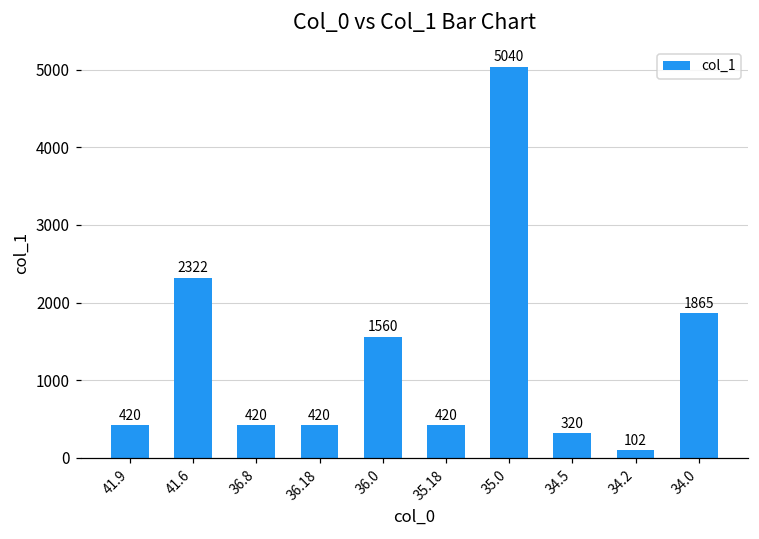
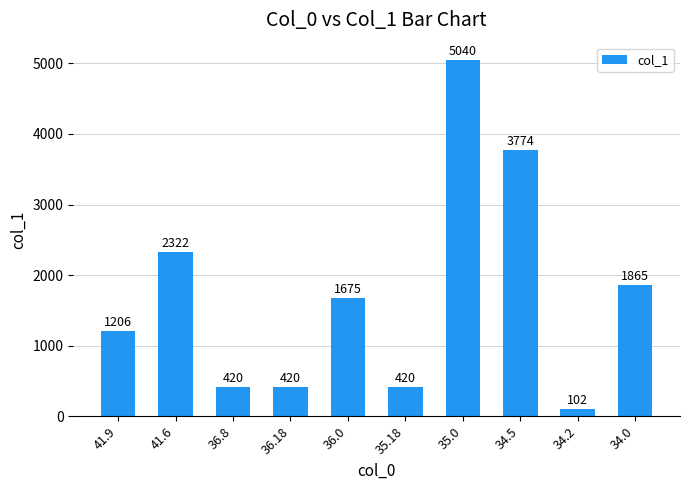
  {
-   "41.9": 420,
+   "41.9": 1206,
    "41.6": 2322,
    "36.8": 420,
    "36.18": 420,
-   "36.0": 1560,
+   "36.0": 1675,
    "35.18": 420,
    "35.0": 5040,
-   "34.5": 320,
+   "34.5": 3774,
    "34.2": 102,
    "34.0": 1865
  }
